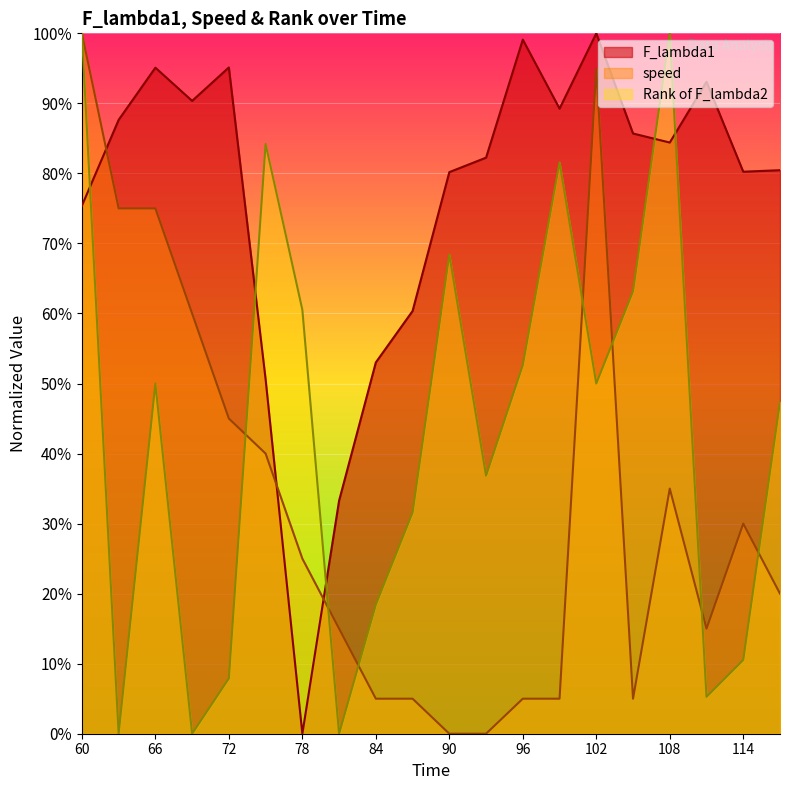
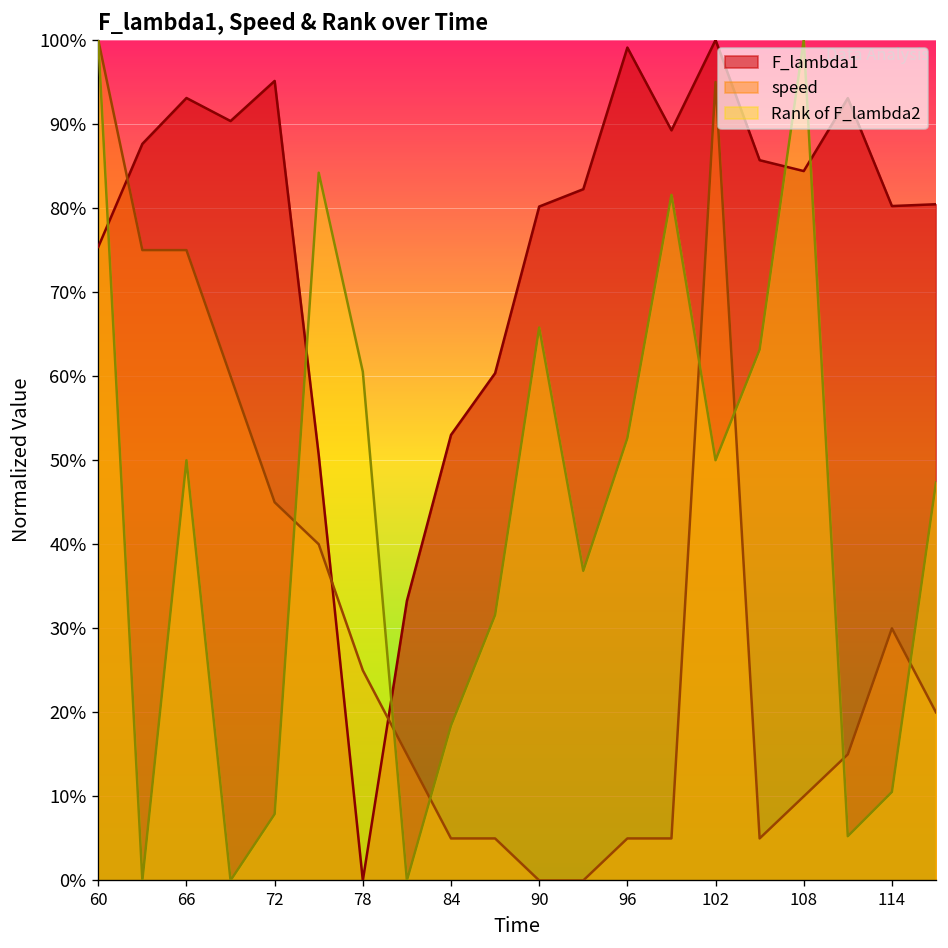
  {
    "F_lambda1": {
      "60": "75%",
-     "66": "95%",
+     "66": "93%",
      "72": "95%",
      "78": "0%",
      "84": "53%",
      "90": "80%",
      "96": "99%",
      "102": "100%",
      "108": "84%",
      "114": "80%"
    },
    "speed": {
      "66": "75%",
      "72": "45%",
      "78": "25%",
      "84": "5%",
      "90": "0%",
      "96": "5%",
      "102": "95%",
-     "108": "35%",
+     "108": "10%",
      "114": "30%"
    },
    "Rank of F_lambda2": {
      "66": "50%",
      "72": "8%",
      "78": "61%",
      "84": "18%",
-     "90": "68%",
+     "90": "66%",
      "96": "53%",
      "102": "50%",
      "108": "100%",
      "114": "11%"
    }
  }
